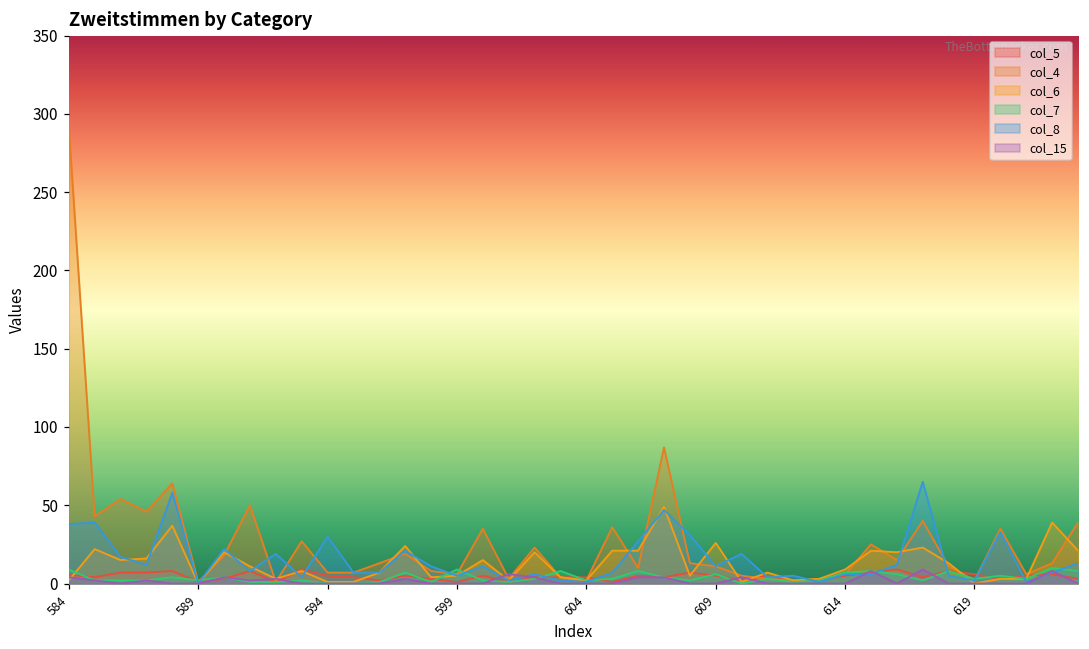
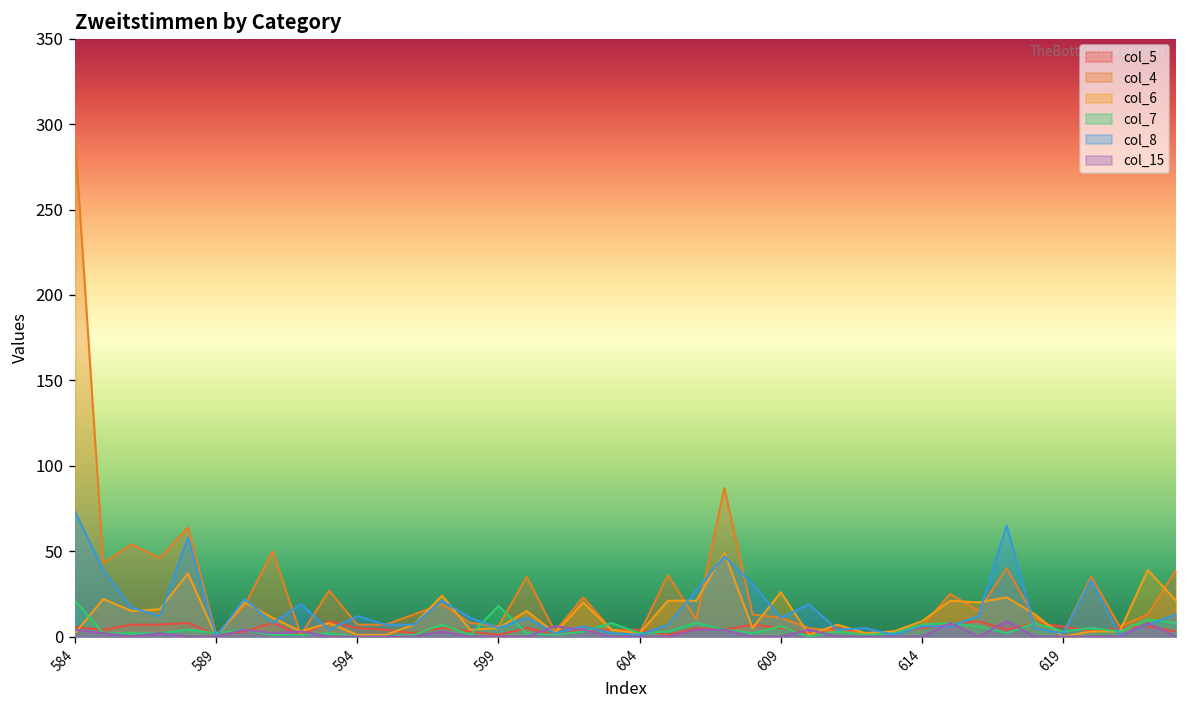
  {
    "col_7": {
-     "584": 9,
-     "599": 9
+     "584": 21,
+     "599": 18
    },
    "col_8": {
-     "584": 38,
-     "594": 30
+     "584": 73,
+     "594": 12
    },
    "col_15": {
      "609": 0,
      "614": 0
    }
  }
